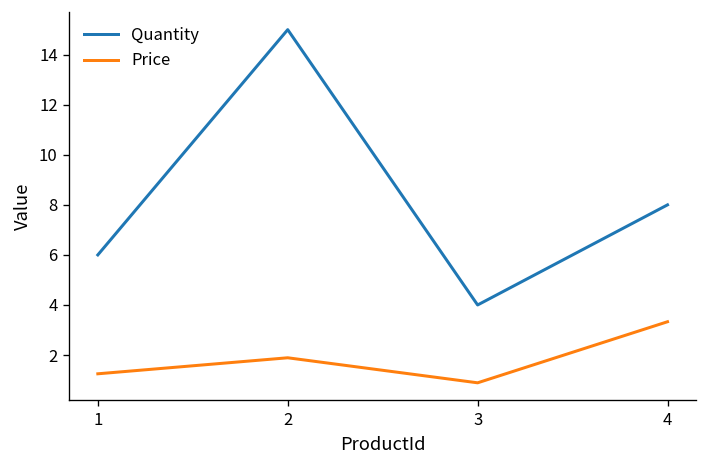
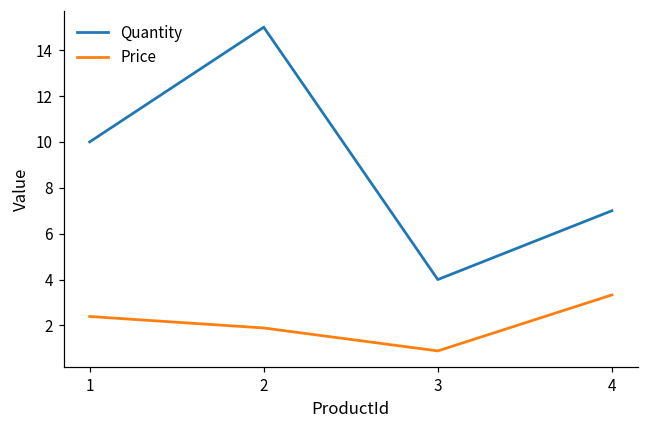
  {
    "Quantity": {
-     "1": 6,
+     "1": 10,
      "2": 15,
      "3": 4,
-     "4": 8
+     "4": 7
    },
    "Price": {
-     "1": 1.3,
+     "1": 2.4,
      "2": 1.9,
      "3": 0.9,
      "4": 3.3
    }
  }
